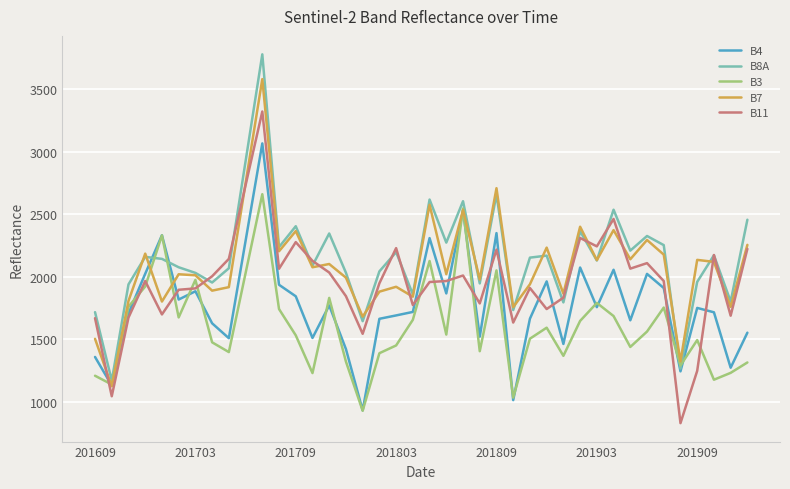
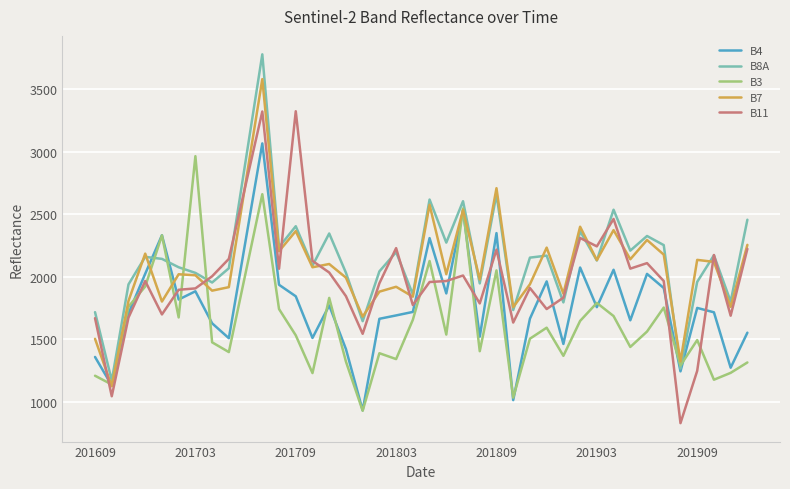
  {
    "B3": {
      "201609": 1210,
-     "201703": 1980,
+     "201703": 2960,
      "201709": 1530,
-     "201803": 1450,
+     "201803": 1340,
      "201809": 2050,
      "201903": 1790,
      "201909": 1490
    },
    "B7": {
      "201609": 1500,
      "201709": 2370,
      "201803": 1920,
      "201809": 2710,
      "201909": 2140
    },
    "B11": {
      "201609": 1670,
      "201703": 1910,
-     "201709": 2280,
+     "201709": 3320,
      "201803": 2230,
      "201809": 2220,
      "201903": 2240,
      "201909": 1250
    }
  }
